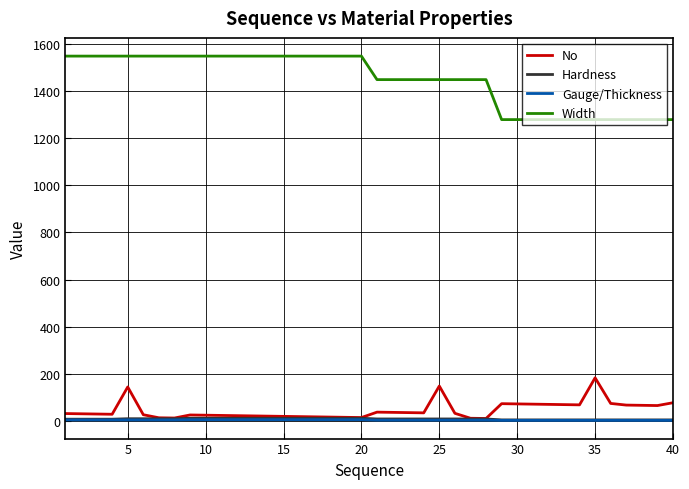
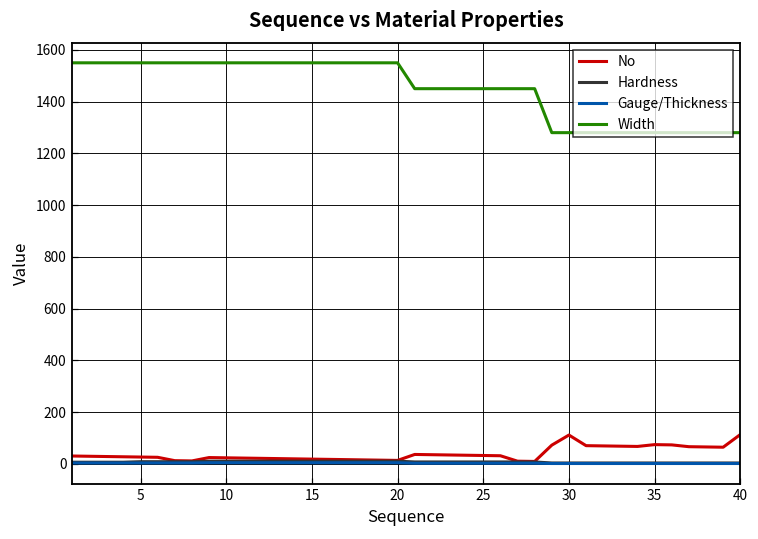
  {
    "No": {
-     "5": 140,
+     "5": 30,
      "10": 20,
-     "25": 150,
-     "30": 70,
-     "35": 180,
-     "40": 80
+     "25": 30,
+     "30": 110,
+     "35": 70,
+     "40": 110
    },
    "Width": {
      "5": 1550,
      "10": 1550,
      "15": 1550,
      "20": 1550,
      "25": 1450,
      "30": 1280,
      "40": 1280
    }
  }
